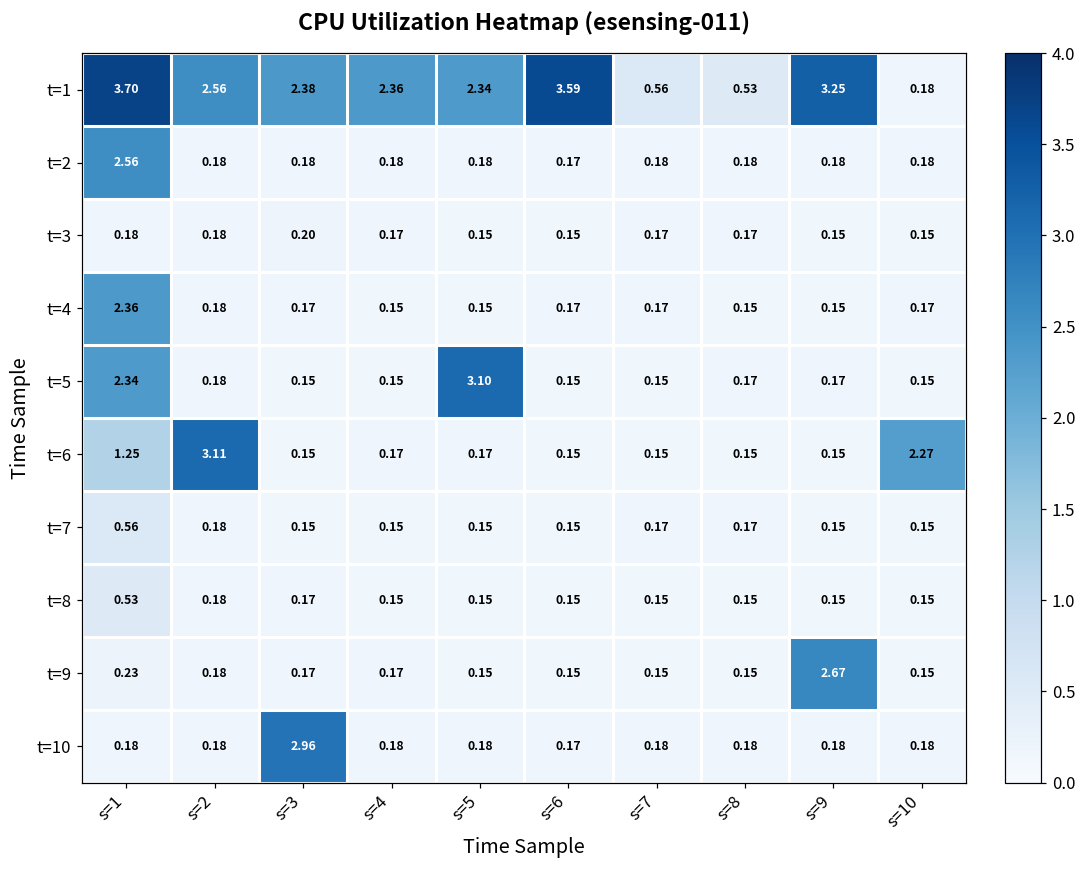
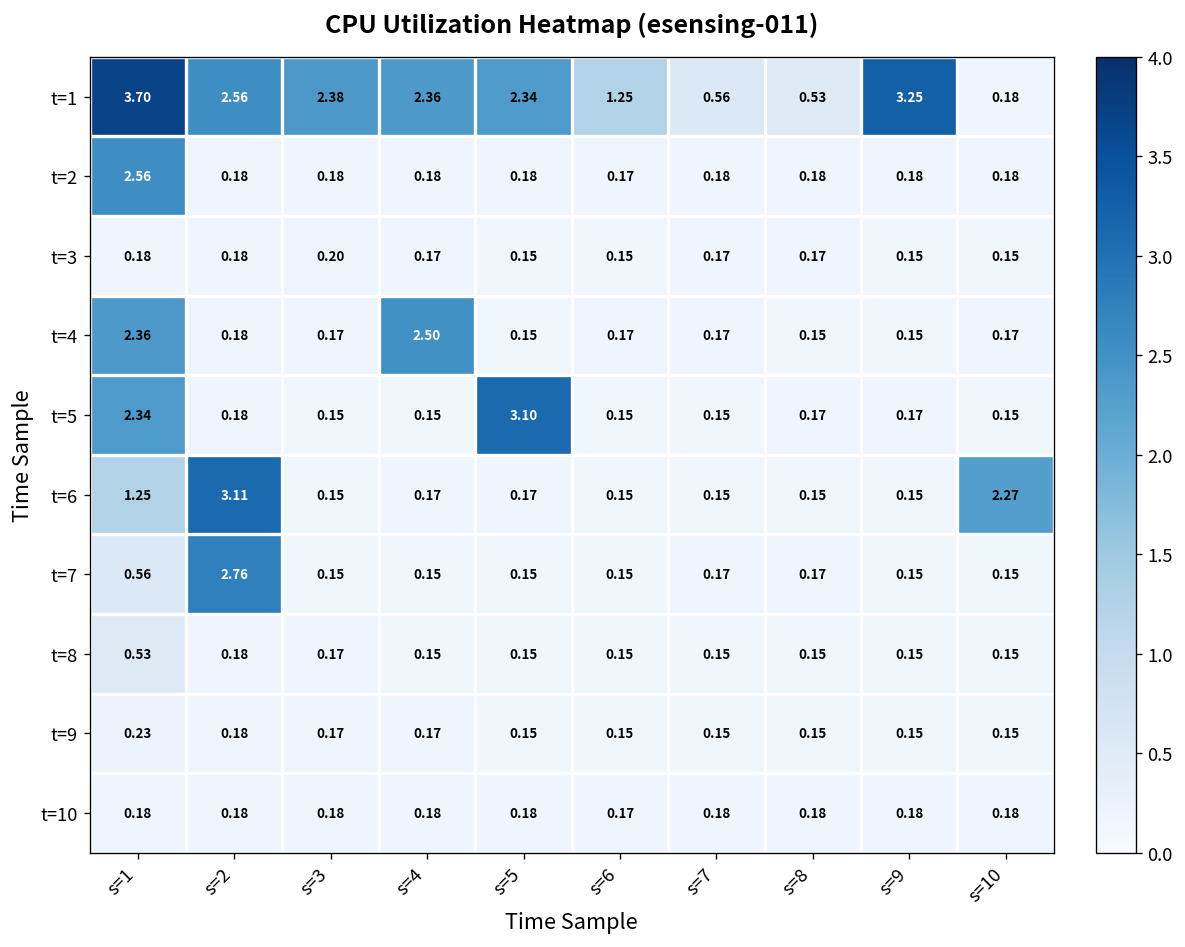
  {
    "t=1": {
      "s=1": 3.70,
      "s=2": 2.56,
      "s=3": 2.38,
      "s=4": 2.36,
      "s=5": 2.34,
-     "s=6": 3.59,
+     "s=6": 1.25,
      "s=7": 0.56,
      "s=8": 0.53,
      "s=9": 3.25,
      "s=10": 0.18
    },
    "t=2": {
      "s=1": 2.56,
      "s=2": 0.18,
      "s=3": 0.18,
      "s=4": 0.18,
      "s=5": 0.18,
      "s=6": 0.17,
      "s=7": 0.18,
      "s=8": 0.18,
      "s=9": 0.18,
      "s=10": 0.18
    },
    "t=3": {
      "s=1": 0.18,
      "s=2": 0.18,
      "s=3": 0.20,
      "s=4": 0.17,
      "s=5": 0.15,
      "s=6": 0.15,
      "s=7": 0.17,
      "s=8": 0.17,
      "s=9": 0.15,
      "s=10": 0.15
    },
    "t=4": {
      "s=1": 2.36,
      "s=2": 0.18,
      "s=3": 0.17,
-     "s=4": 0.15,
+     "s=4": 2.50,
      "s=5": 0.15,
      "s=6": 0.17,
      "s=7": 0.17,
      "s=8": 0.15,
      "s=9": 0.15,
      "s=10": 0.17
    },
    "t=5": {
      "s=1": 2.34,
      "s=2": 0.18,
      "s=3": 0.15,
      "s=4": 0.15,
      "s=5": 3.10,
      "s=6": 0.15,
      "s=7": 0.15,
      "s=8": 0.17,
      "s=9": 0.17,
      "s=10": 0.15
    },
    "t=6": {
      "s=1": 1.25,
      "s=2": 3.11,
      "s=3": 0.15,
      "s=4": 0.17,
      "s=5": 0.17,
      "s=6": 0.15,
      "s=7": 0.15,
      "s=8": 0.15,
      "s=9": 0.15,
      "s=10": 2.27
    },
    "t=7": {
      "s=1": 0.56,
-     "s=2": 0.18,
+     "s=2": 2.76,
      "s=3": 0.15,
      "s=4": 0.15,
      "s=5": 0.15,
      "s=6": 0.15,
      "s=7": 0.17,
      "s=8": 0.17,
      "s=9": 0.15,
      "s=10": 0.15
    },
    "t=8": {
      "s=1": 0.53,
      "s=2": 0.18,
      "s=3": 0.17,
      "s=4": 0.15,
      "s=5": 0.15,
      "s=6": 0.15,
      "s=7": 0.15,
      "s=8": 0.15,
      "s=9": 0.15,
      "s=10": 0.15
    },
    "t=9": {
      "s=1": 0.23,
      "s=2": 0.18,
      "s=3": 0.17,
      "s=4": 0.17,
      "s=5": 0.15,
      "s=6": 0.15,
      "s=7": 0.15,
      "s=8": 0.15,
-     "s=9": 2.67,
+     "s=9": 0.15,
      "s=10": 0.15
    },
    "t=10": {
      "s=1": 0.18,
      "s=2": 0.18,
-     "s=3": 2.96,
+     "s=3": 0.18,
      "s=4": 0.18,
      "s=5": 0.18,
      "s=6": 0.17,
      "s=7": 0.18,
      "s=8": 0.18,
      "s=9": 0.18,
      "s=10": 0.18
    }
  }
